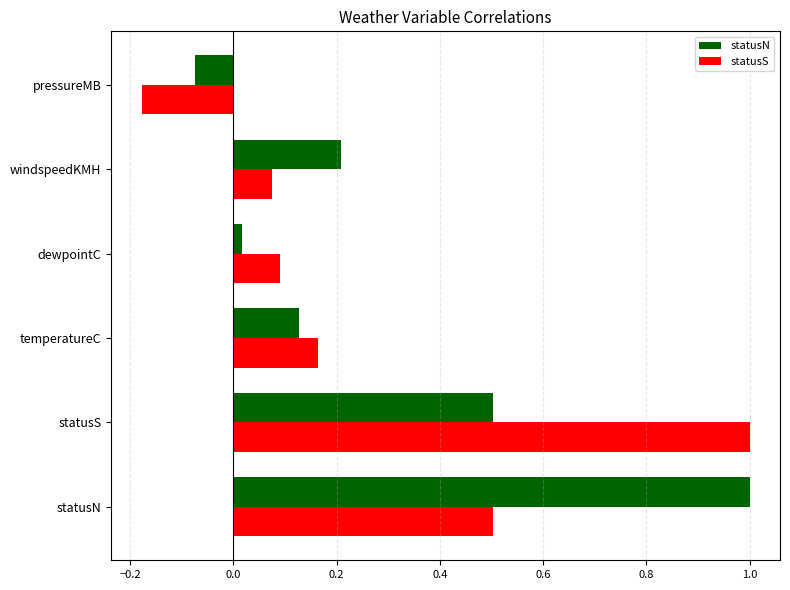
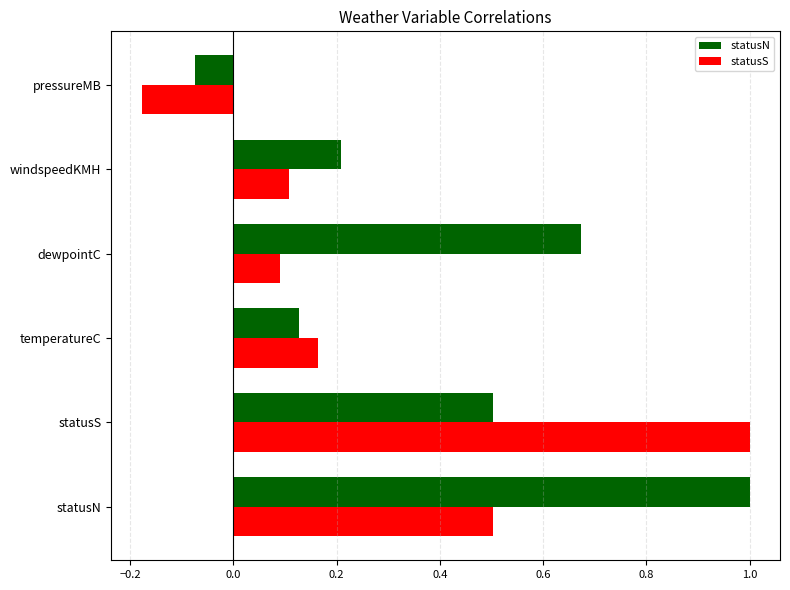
  {
    "statusN": {
      "pressureMB": -0.07,
      "windspeedKMH": 0.21,
-     "dewpointC": 0.02,
+     "dewpointC": 0.67,
      "temperatureC": 0.13,
      "statusS": 0.50,
      "statusN": 1.00
    },
    "statusS": {
      "pressureMB": -0.18,
-     "windspeedKMH": 0.08,
+     "windspeedKMH": 0.11,
      "dewpointC": 0.09,
      "temperatureC": 0.16,
      "statusS": 1.00,
      "statusN": 0.50
    }
  }
